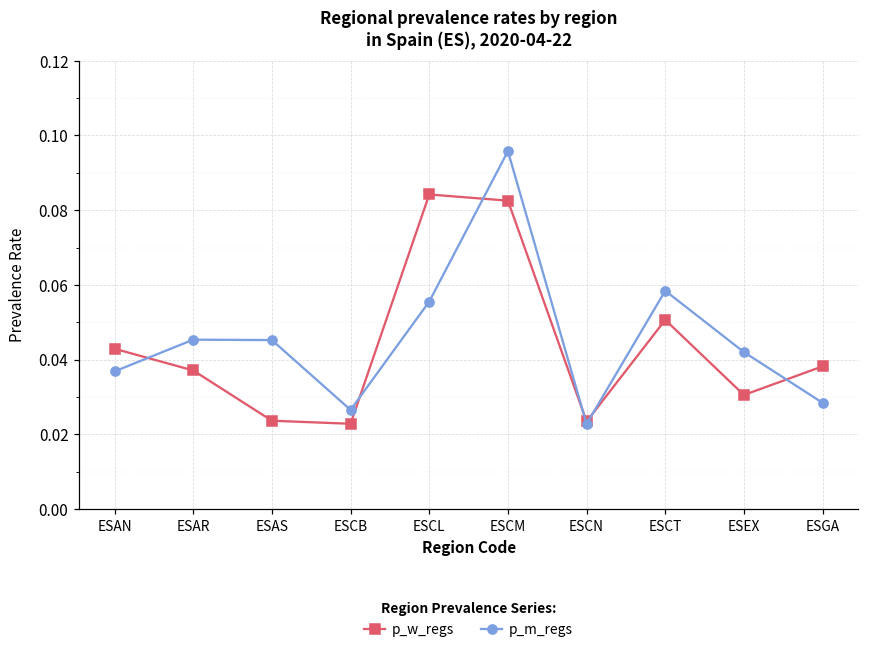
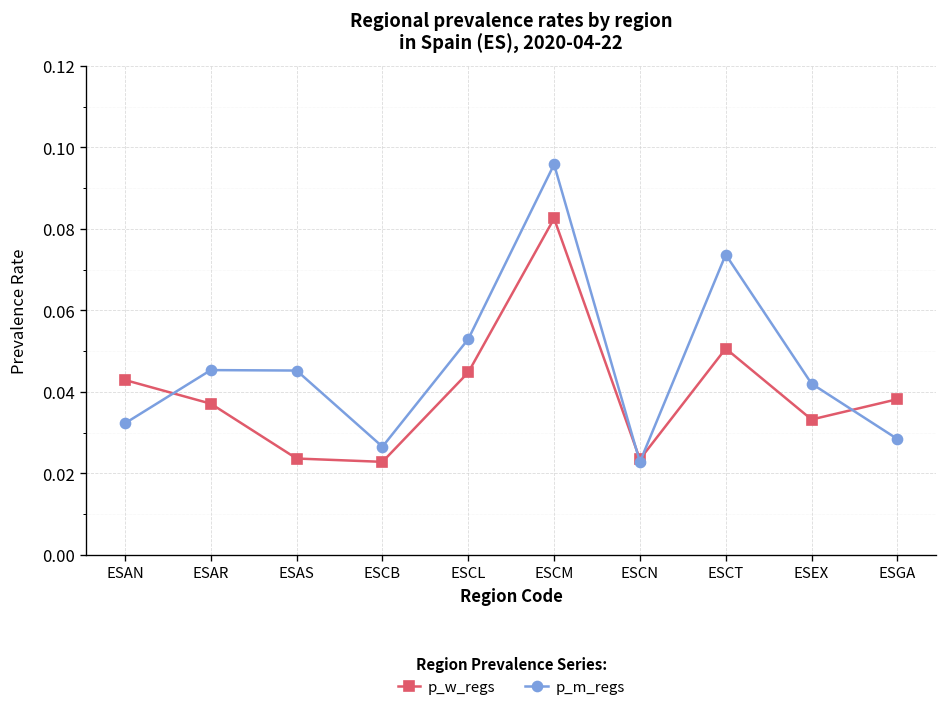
  {
    "p_w_regs": {
      "ESAN": 0.043,
      "ESAR": 0.037,
      "ESAS": 0.024,
      "ESCB": 0.023,
-     "ESCL": 0.084,
+     "ESCL": 0.045,
      "ESCM": 0.083,
      "ESCT": 0.051,
-     "ESEX": 0.031,
+     "ESEX": 0.033,
      "ESGA": 0.038
    },
    "p_m_regs": {
-     "ESAN": 0.037,
+     "ESAN": 0.032,
      "ESAR": 0.045,
      "ESAS": 0.045,
      "ESCB": 0.027,
-     "ESCL": 0.056,
+     "ESCL": 0.053,
      "ESCM": 0.096,
-     "ESCT": 0.058,
+     "ESCT": 0.074,
      "ESEX": 0.042,
      "ESGA": 0.028
    }
  }
